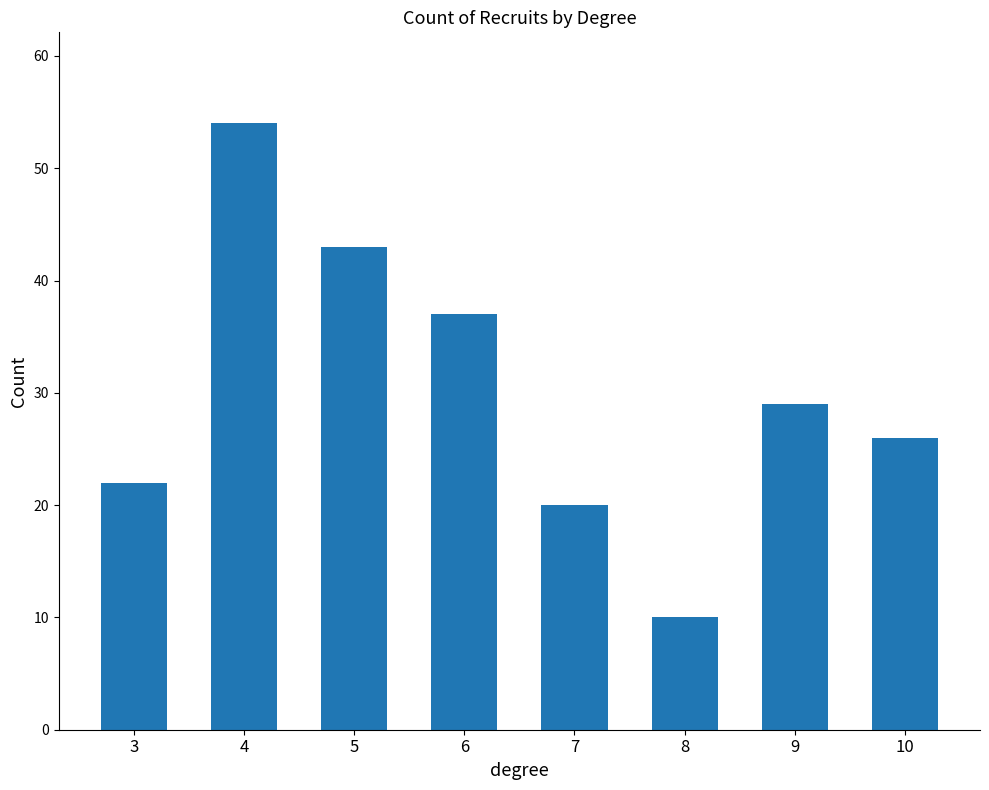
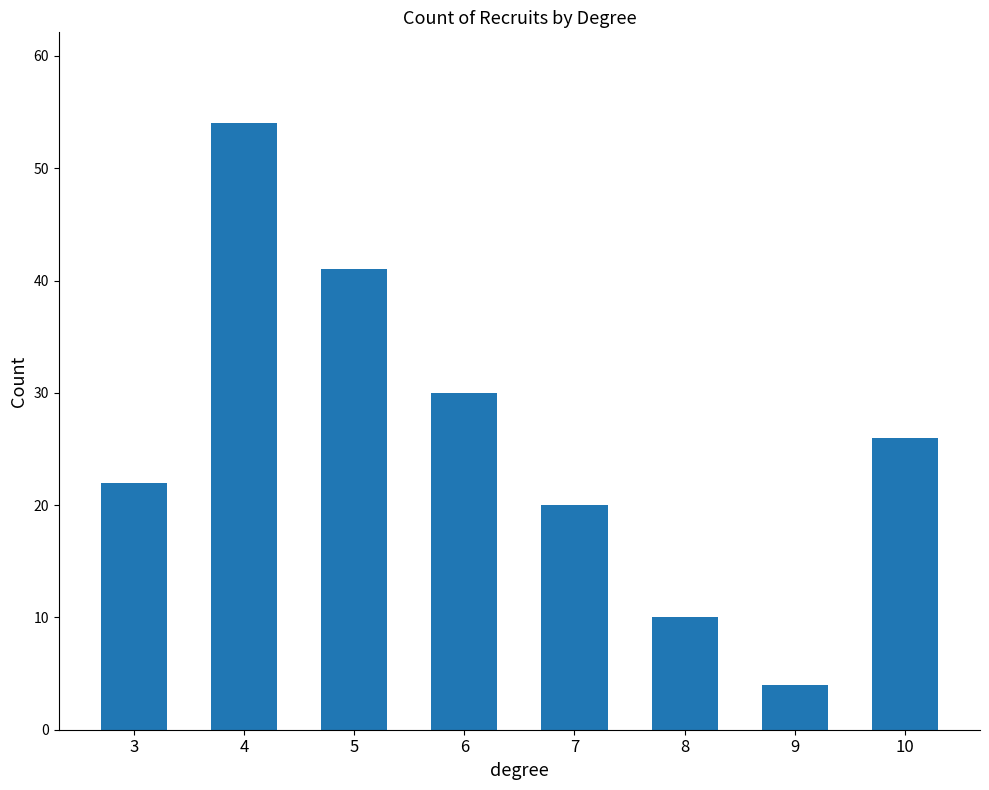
  {
    "3": 22,
    "4": 54,
-   "5": 43,
-   "6": 37,
+   "5": 41,
+   "6": 30,
    "7": 20,
    "8": 10,
-   "9": 29,
+   "9": 4,
    "10": 26
  }
